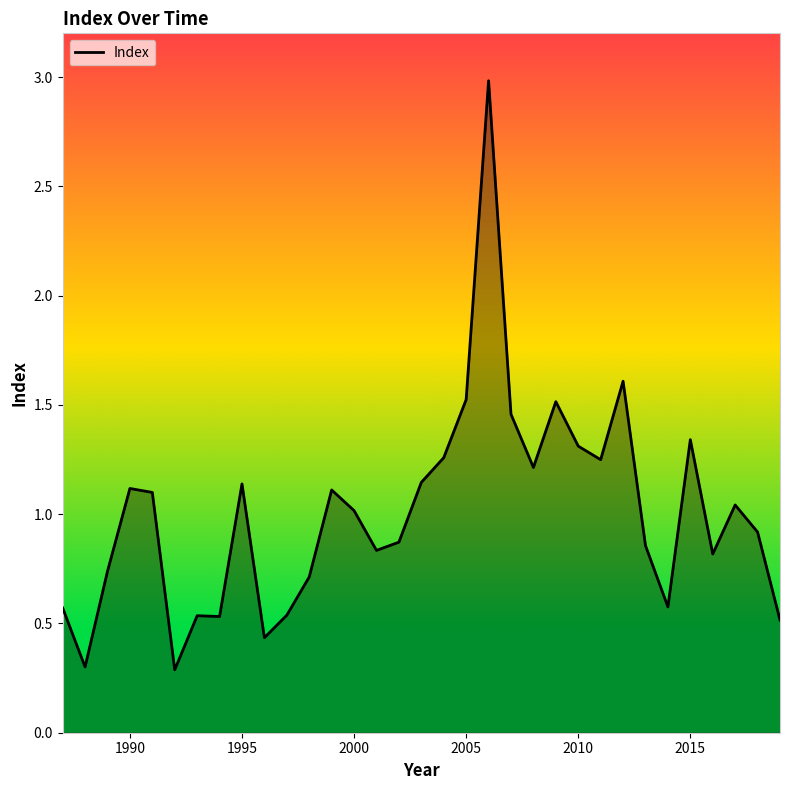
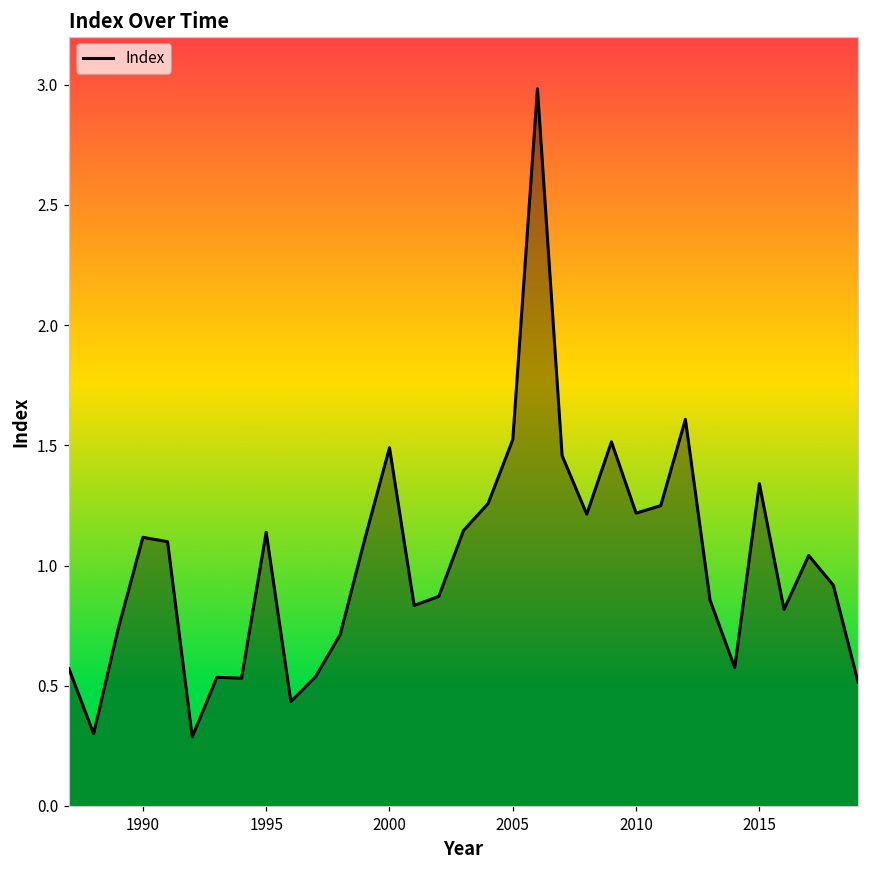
  {
    "1990": 1.12,
    "1995": 1.14,
-   "2000": 1.02,
+   "2000": 1.49,
    "2005": 1.52,
-   "2010": 1.31,
+   "2010": 1.22,
    "2015": 1.34
  }
